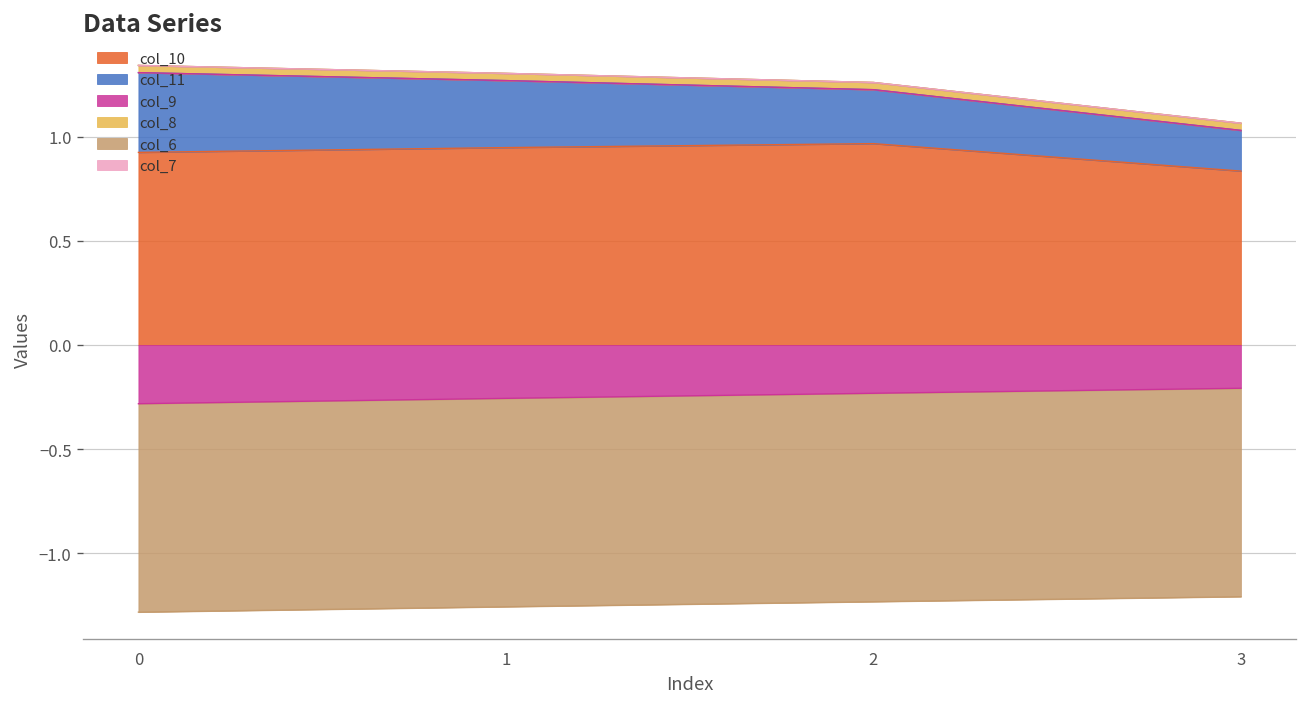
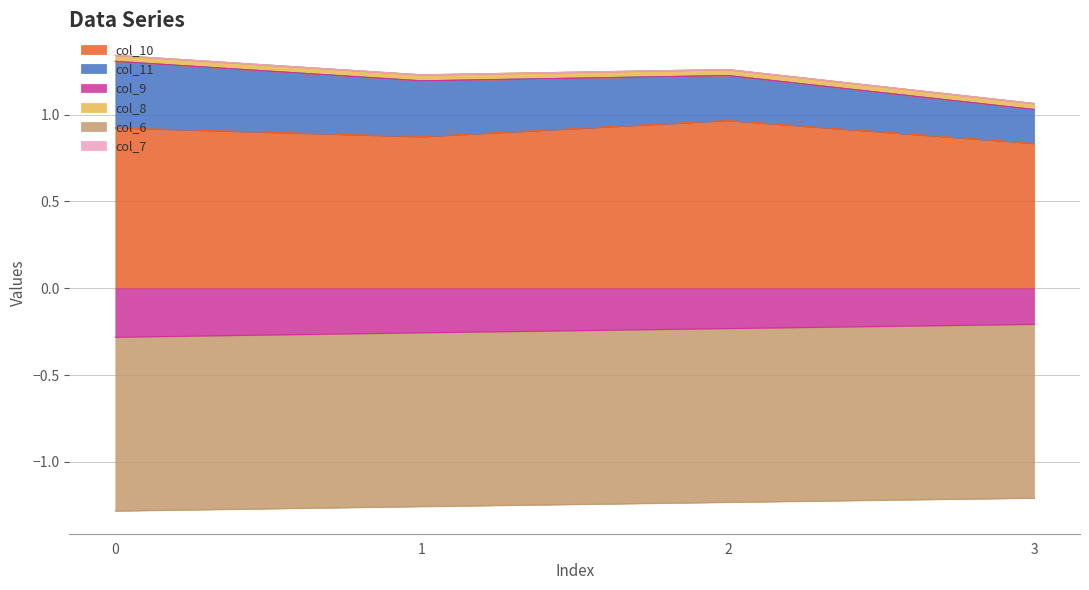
  {
    "col_10": {
      "0": 0.92,
-     "1": 0.95,
+     "1": 0.87,
      "2": 0.97,
      "3": 0.83
    }
  }
